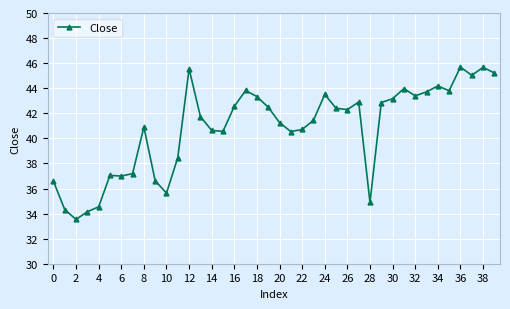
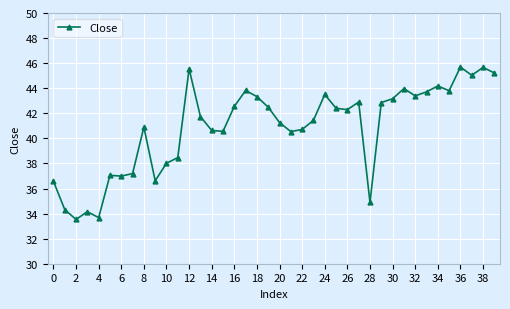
  {
    "0": 36.6,
    "2": 33.5,
-   "4": 34.5,
+   "4": 33.7,
    "6": 37.0,
    "8": 40.9,
-   "10": 35.6,
+   "10": 38.0,
    "12": 45.6,
    "14": 40.6,
    "16": 42.6,
    "18": 43.3,
    "20": 41.3,
    "22": 40.7,
    "24": 43.5,
    "26": 42.3,
    "28": 34.9,
    "30": 43.2,
    "32": 43.4,
    "34": 44.2,
    "36": 45.7,
    "38": 45.7
  }
